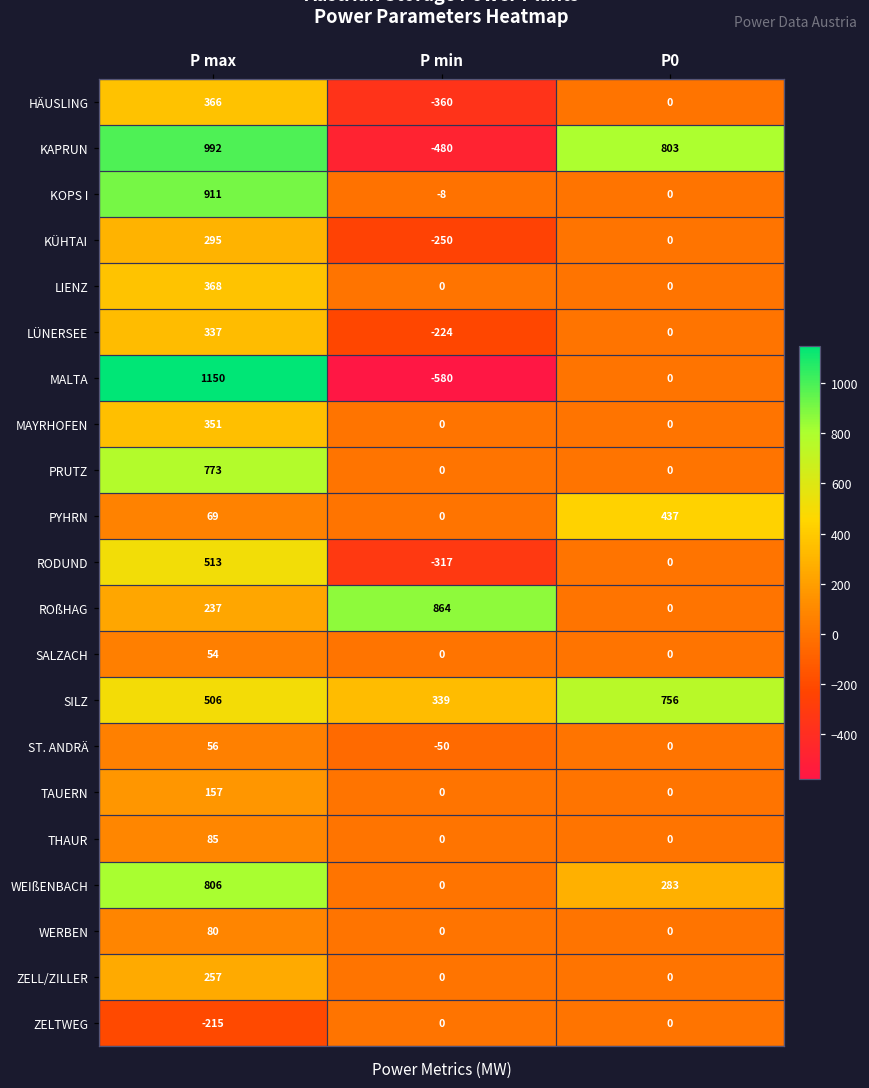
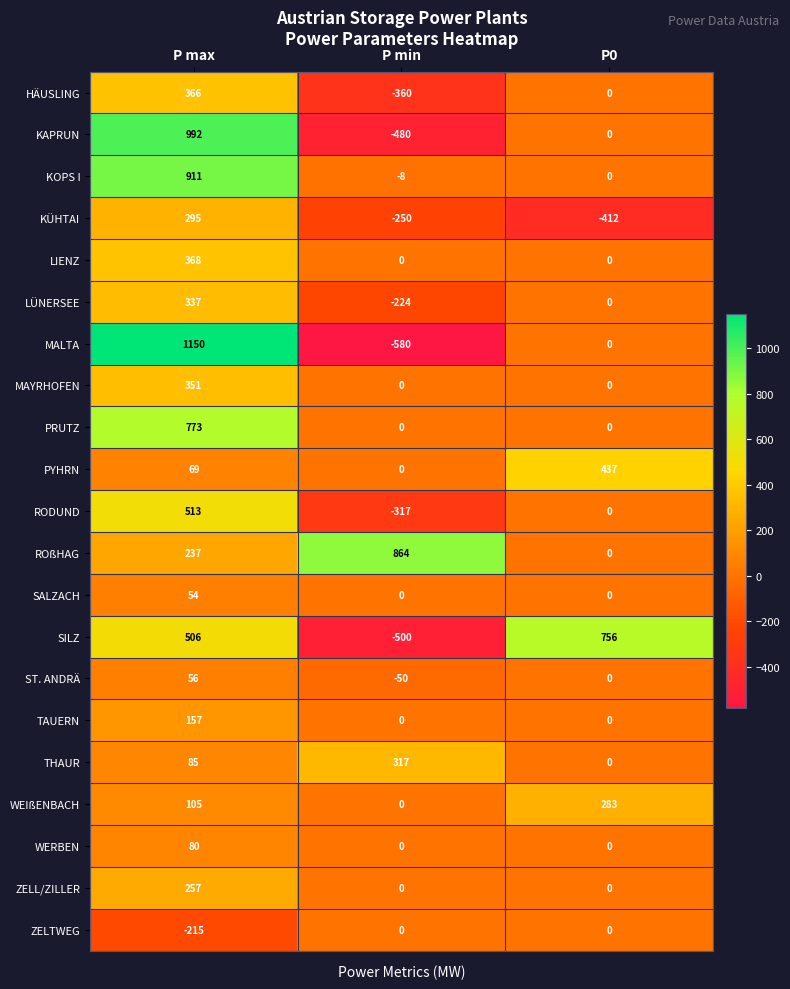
  {
    "HÄUSLING": {
      "P max": 366,
      "P min": -360,
      "P0": 0
    },
    "KAPRUN": {
      "P max": 992,
      "P min": -480,
-     "P0": 803
+     "P0": 0
    },
    "KOPS I": {
      "P max": 911,
      "P min": -8,
      "P0": 0
    },
    "KÜHTAI": {
      "P max": 295,
      "P min": -250,
-     "P0": 0
+     "P0": -412
    },
    "LIENZ": {
      "P max": 368,
      "P min": 0,
      "P0": 0
    },
    "LÜNERSEE": {
      "P max": 337,
      "P min": -224,
      "P0": 0
    },
    "MALTA": {
      "P max": 1150,
      "P min": -580,
      "P0": 0
    },
    "MAYRHOFEN": {
      "P max": 351,
      "P min": 0,
      "P0": 0
    },
    "PRUTZ": {
      "P max": 773,
      "P min": 0,
      "P0": 0
    },
    "PYHRN": {
      "P max": 69,
      "P min": 0,
      "P0": 437
    },
    "RODUND": {
      "P max": 513,
      "P min": -317,
      "P0": 0
    },
    "ROßHAG": {
      "P max": 237,
      "P min": 864,
      "P0": 0
    },
    "SALZACH": {
      "P max": 54,
      "P min": 0,
      "P0": 0
    },
    "SILZ": {
      "P max": 506,
-     "P min": 339,
+     "P min": -500,
      "P0": 756
    },
    "ST. ANDRÄ": {
      "P max": 56,
      "P min": -50,
      "P0": 0
    },
    "TAUERN": {
      "P max": 157,
      "P min": 0,
      "P0": 0
    },
    "THAUR": {
      "P max": 85,
-     "P min": 0,
+     "P min": 317,
      "P0": 0
    },
    "WEIßENBACH": {
-     "P max": 806,
+     "P max": 105,
      "P min": 0,
      "P0": 283
    },
    "WERBEN": {
      "P max": 80,
      "P min": 0,
      "P0": 0
    },
    "ZELL/ZILLER": {
      "P max": 257,
      "P min": 0,
      "P0": 0
    },
    "ZELTWEG": {
      "P max": -215,
      "P min": 0,
      "P0": 0
    }
  }
